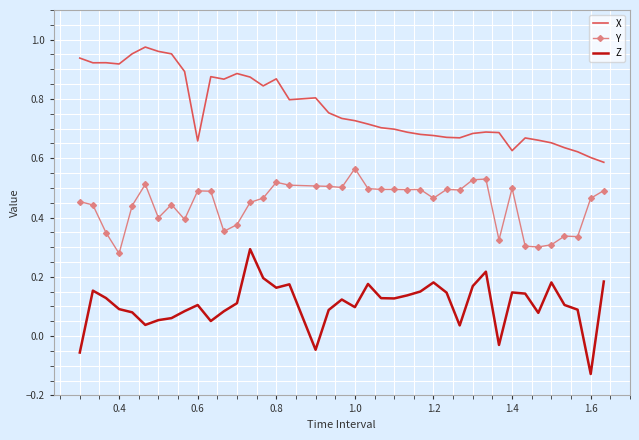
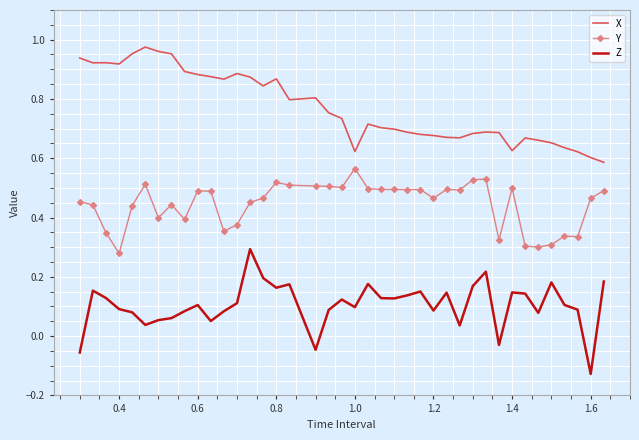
  {
    "X": {
      "0.4": 0.92,
-     "0.6": 0.66,
+     "0.6": 0.88,
      "0.8": 0.87,
-     "1.0": 0.73,
+     "1.0": 0.62,
      "1.2": 0.68,
      "1.4": 0.63,
      "1.6": 0.60
    },
    "Y": {
      "0.4": 0.28,
      "0.6": 0.49,
      "0.8": 0.52,
      "1.0": 0.57,
      "1.2": 0.47,
      "1.4": 0.50,
      "1.6": 0.46
    },
    "Z": {
      "0.4": 0.09,
      "0.6": 0.10,
      "0.8": 0.16,
      "1.0": 0.10,
-     "1.2": 0.18,
+     "1.2": 0.09,
      "1.4": 0.15,
      "1.6": -0.13
    }
  }
